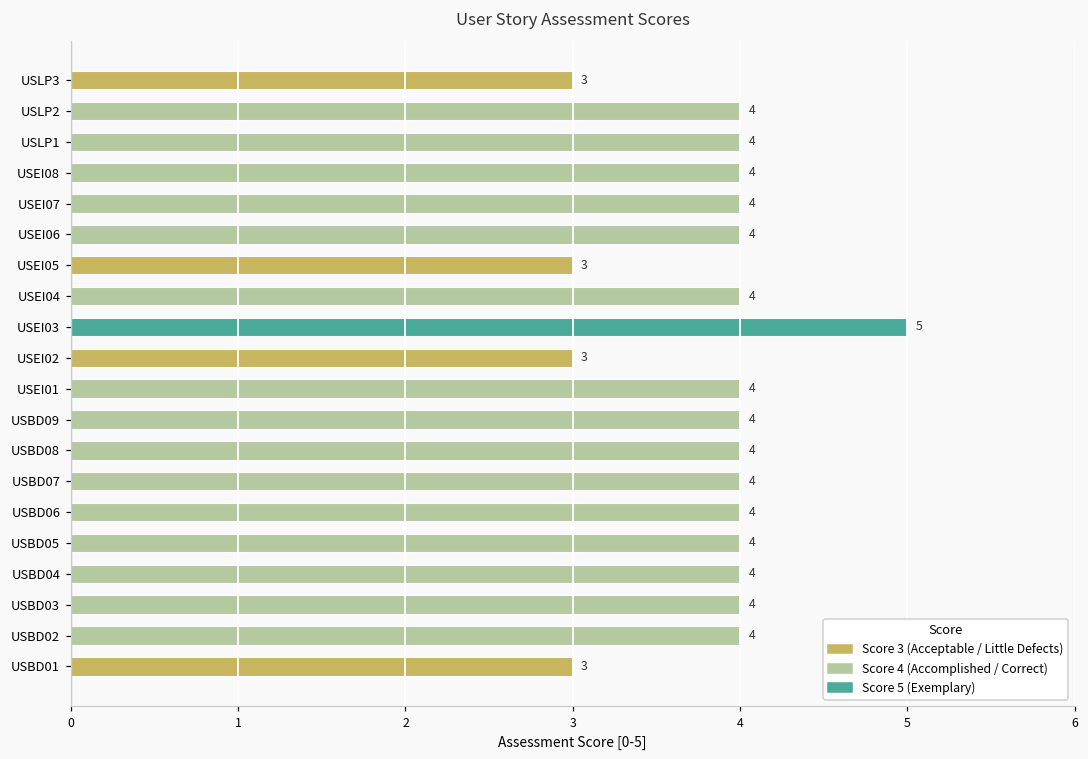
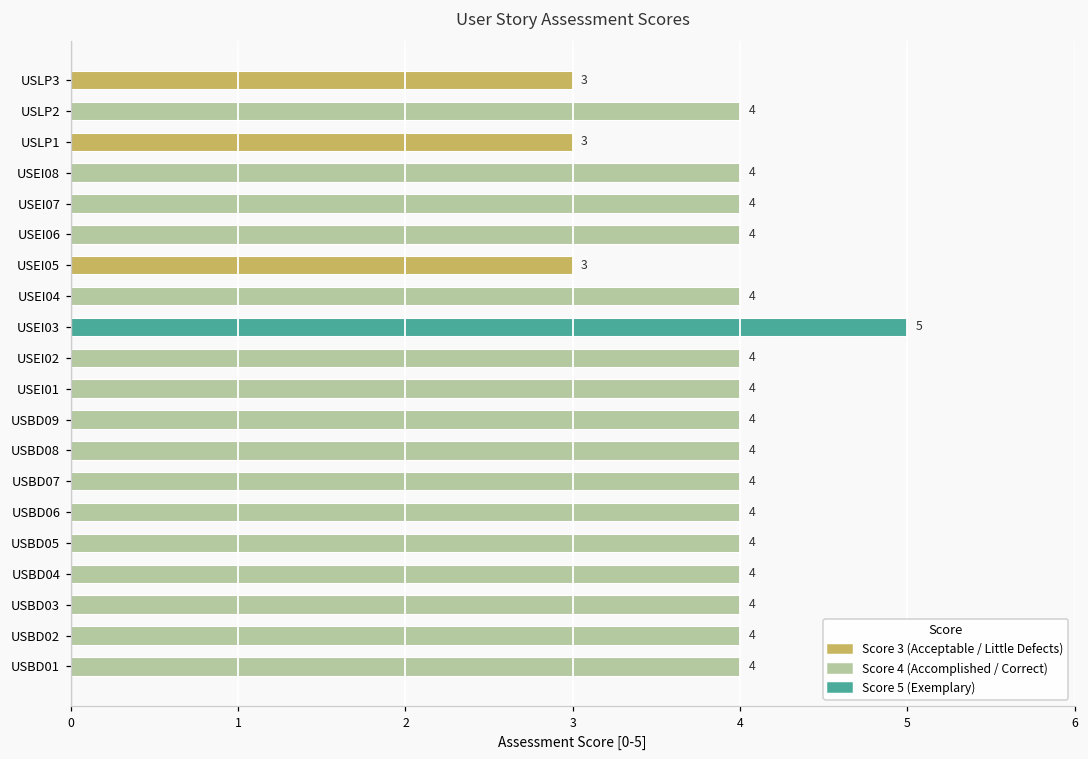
  {
    "USLP3": 3,
    "USLP2": 4,
-   "USLP1": 4,
+   "USLP1": 3,
    "USEI08": 4,
    "USEI07": 4,
    "USEI06": 4,
    "USEI05": 3,
    "USEI04": 4,
    "USEI03": 5,
-   "USEI02": 3,
+   "USEI02": 4,
    "USEI01": 4,
    "USBD09": 4,
    "USBD08": 4,
    "USBD07": 4,
    "USBD06": 4,
    "USBD05": 4,
    "USBD04": 4,
    "USBD03": 4,
    "USBD02": 4,
-   "USBD01": 3
+   "USBD01": 4
  }
